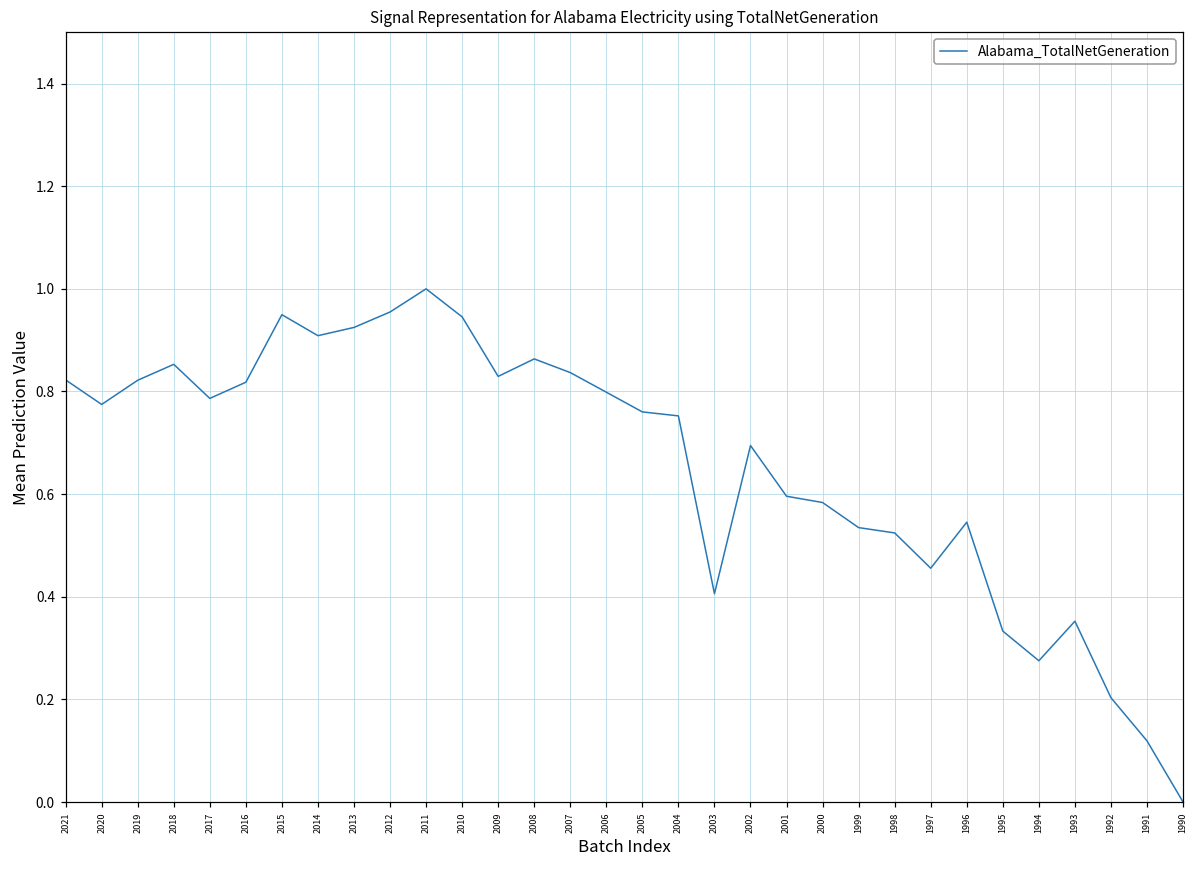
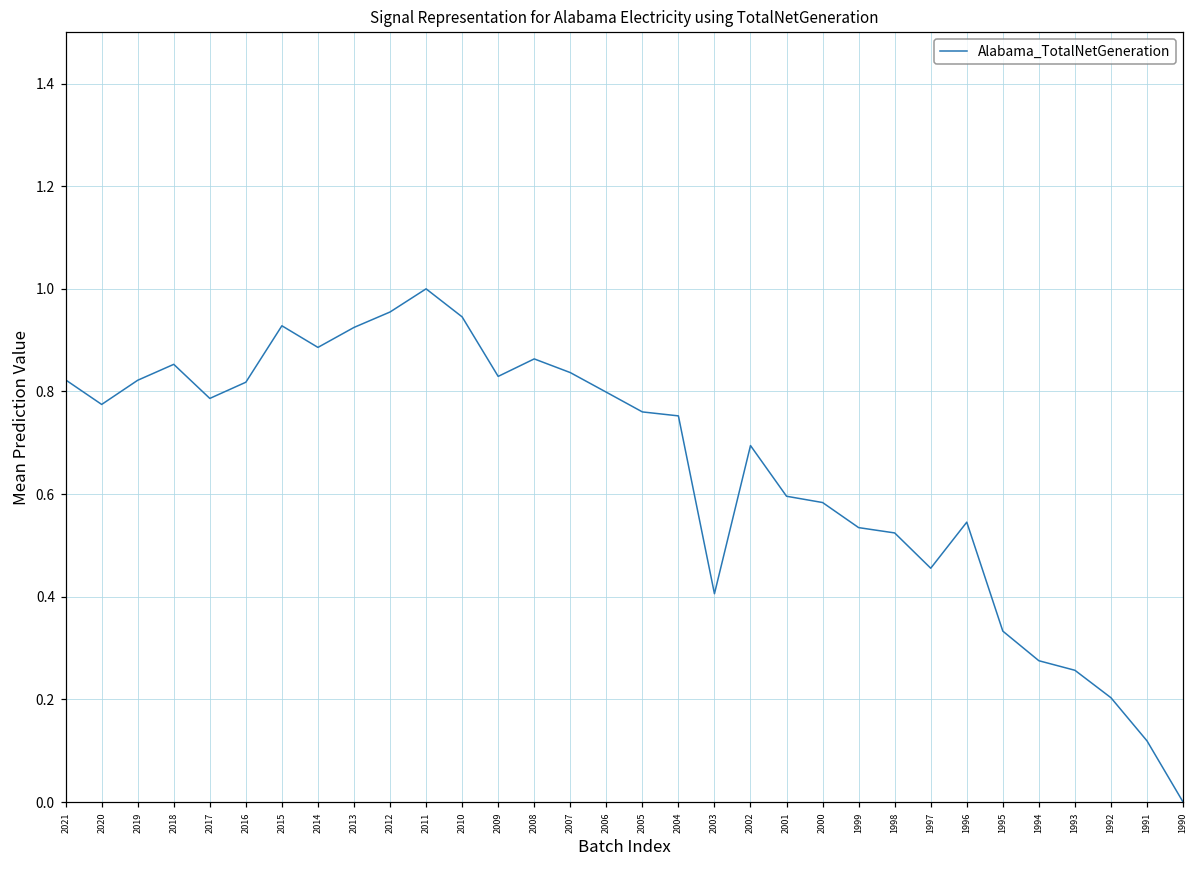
  {
    "2021": 0.82,
    "2020": 0.77,
    "2019": 0.82,
    "2018": 0.85,
    "2017": 0.79,
    "2016": 0.82,
-   "2015": 0.95,
-   "2014": 0.91,
+   "2015": 0.93,
+   "2014": 0.89,
    "2013": 0.92,
    "2012": 0.95,
    "2011": 1.00,
    "2010": 0.95,
    "2009": 0.83,
    "2008": 0.86,
    "2007": 0.84,
    "2006": 0.80,
    "2005": 0.76,
    "2004": 0.75,
    "2003": 0.41,
    "2002": 0.69,
    "2001": 0.60,
    "2000": 0.58,
    "1999": 0.53,
    "1998": 0.52,
    "1997": 0.46,
    "1996": 0.55,
    "1995": 0.33,
    "1994": 0.28,
-   "1993": 0.35,
+   "1993": 0.26,
    "1992": 0.20,
    "1991": 0.12,
    "1990": 0.00
  }
